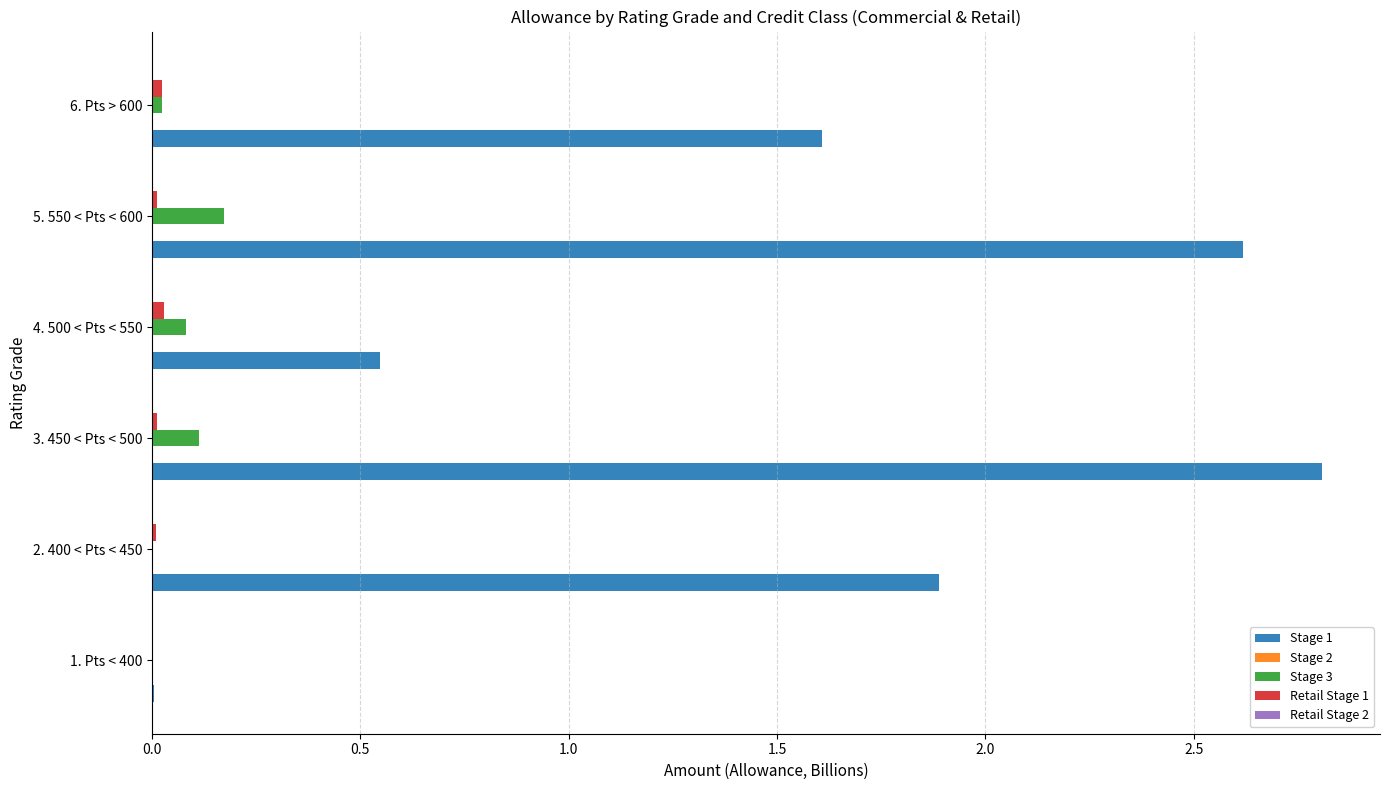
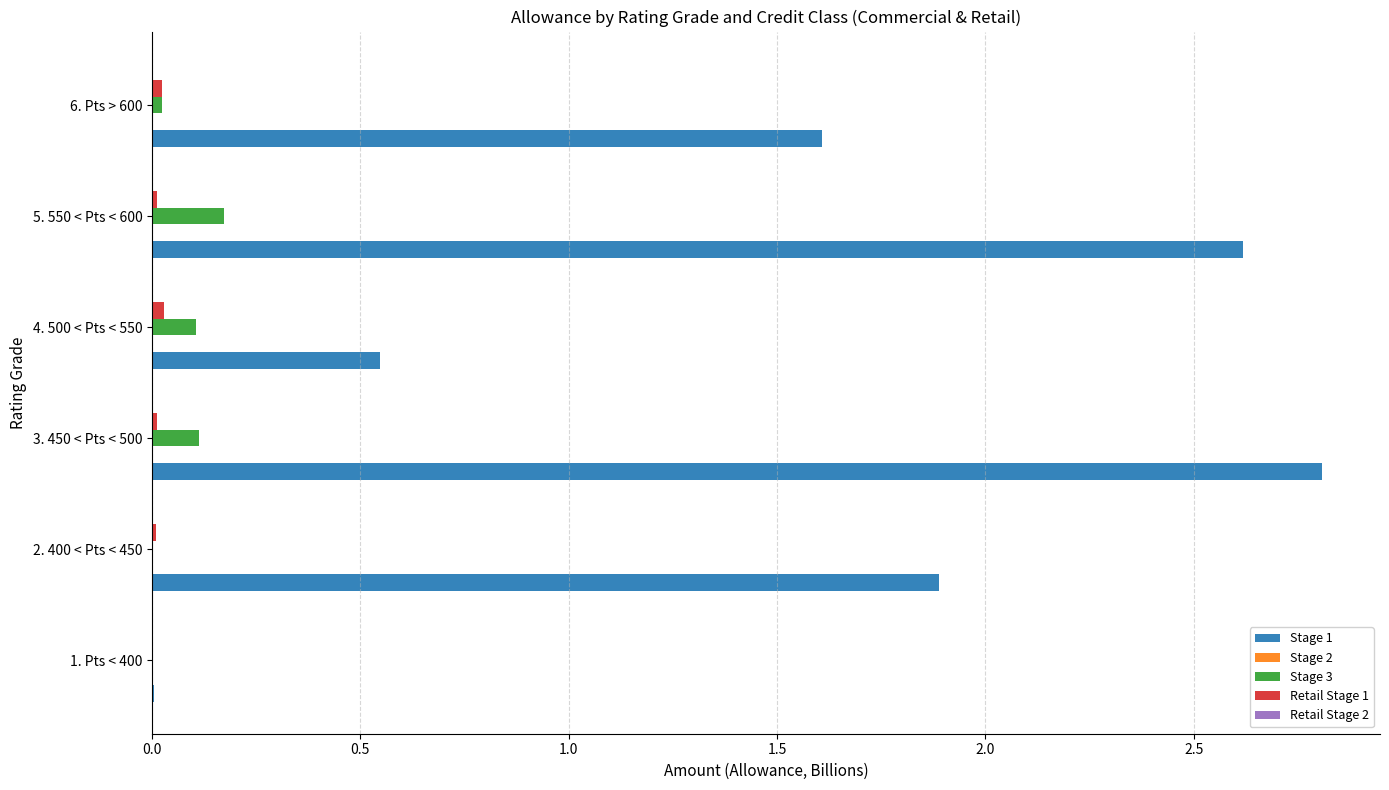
  {
    "Stage 1": {
      "6. Pts > 600": 1.61,
      "5. 550 < Pts < 600": 2.62,
      "4. 500 < Pts < 550": 0.55,
      "3. 450 < Pts < 500": 2.81,
      "2. 400 < Pts < 450": 1.89
    },
    "Stage 2": {
      "2. 400 < Pts < 450": 0.00,
      "1. Pts < 400": 0.00
    },
    "Stage 3": {
      "6. Pts > 600": 0.02,
      "5. 550 < Pts < 600": 0.17,
-     "4. 500 < Pts < 550": 0.08,
+     "4. 500 < Pts < 550": 0.10,
      "3. 450 < Pts < 500": 0.11,
      "1. Pts < 400": 0.00
    },
    "Retail Stage 1": {
      "6. Pts > 600": 0.02,
      "5. 550 < Pts < 600": 0.01,
      "4. 500 < Pts < 550": 0.03,
      "3. 450 < Pts < 500": 0.01,
      "2. 400 < Pts < 450": 0.01,
      "1. Pts < 400": 0.00
    },
    "Retail Stage 2": {
      "3. 450 < Pts < 500": 0.00,
      "2. 400 < Pts < 450": 0.00,
      "1. Pts < 400": 0.00
    }
  }
